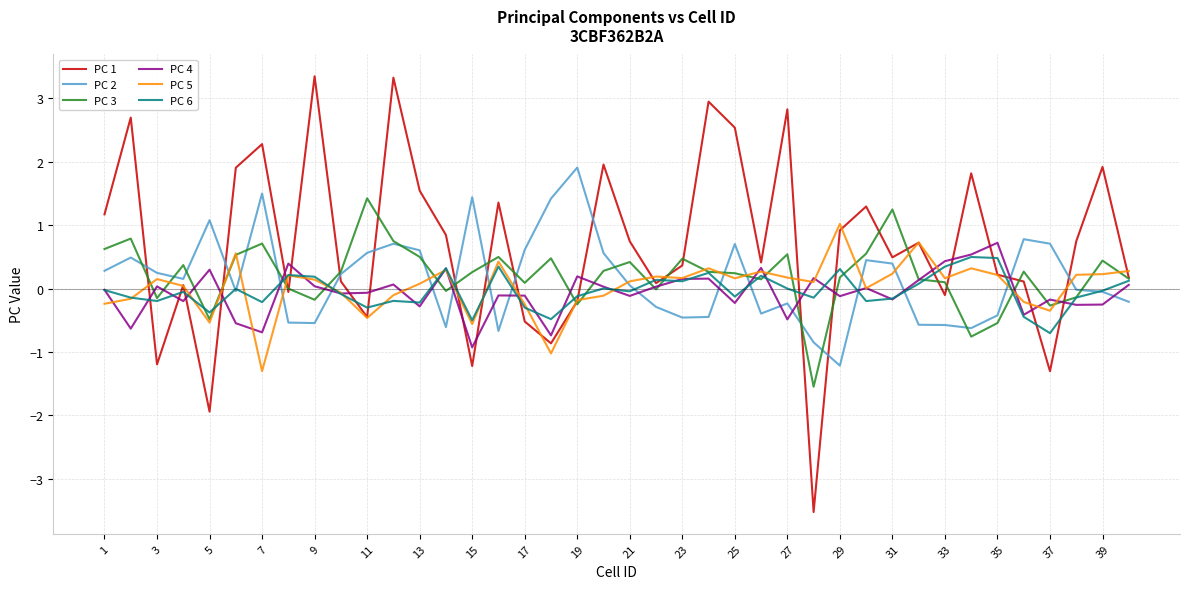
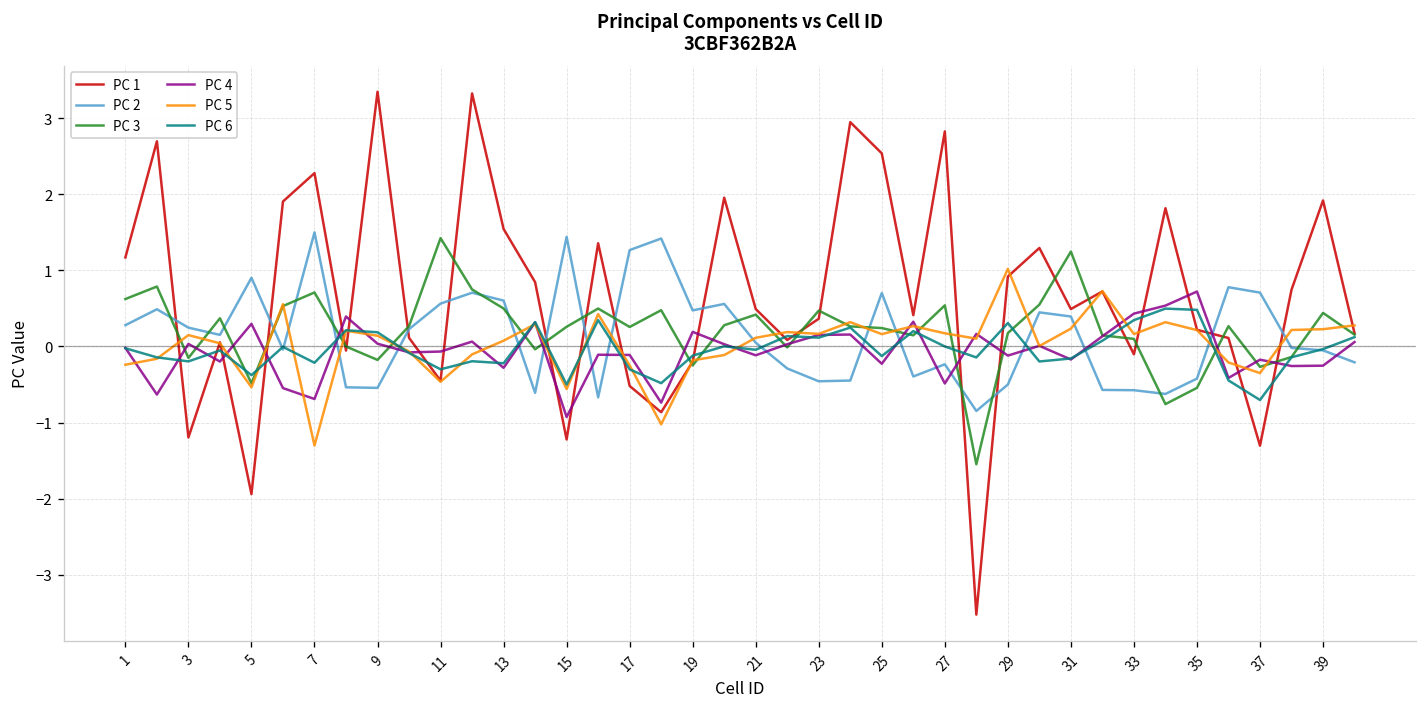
  {
    "PC 1": {
      "1": 1.2,
      "3": -1.2,
      "5": -1.9,
      "7": 2.3,
      "9": 3.3,
      "13": 1.5,
      "15": -1.2,
      "17": -0.5,
-     "21": 0.7,
+     "21": 0.5,
      "23": 0.4,
      "25": 2.5,
      "27": 2.8,
      "29": 0.9,
      "31": 0.5,
      "33": -0.1,
      "37": -1.3,
      "39": 1.9
    },
    "PC 2": {
      "1": 0.3,
      "3": 0.2,
-     "5": 1.1,
+     "5": 0.9,
      "7": 1.5,
      "9": -0.5,
      "11": 0.6,
      "13": 0.6,
      "15": 1.4,
-     "17": 0.6,
-     "19": 1.9,
+     "17": 1.3,
+     "19": 0.5,
      "21": 0.1,
      "23": -0.5,
      "25": 0.7,
      "27": -0.2,
-     "29": -1.2,
+     "29": -0.5,
      "31": 0.4,
      "33": -0.6,
      "35": -0.4,
      "37": 0.7
    },
    "PC 3": {
      "1": 0.6,
      "3": -0.2,
      "5": -0.5,
      "7": 0.7,
      "9": -0.2,
      "11": 1.4,
      "13": 0.5,
      "15": 0.3,
-     "17": 0.1,
+     "17": 0.3,
      "19": -0.2,
      "21": 0.4,
      "23": 0.5,
      "25": 0.2,
      "27": 0.5,
      "29": 0.2,
      "31": 1.2,
      "33": 0.1,
      "35": -0.5,
      "37": -0.3,
      "39": 0.4
    },
    "PC 4": {
      "3": 0.0,
      "5": 0.3,
      "7": -0.7,
      "9": 0.0,
      "11": -0.1,
      "13": -0.3,
      "15": -0.9,
      "17": -0.1,
      "19": 0.2,
      "21": -0.1,
      "25": -0.2,
      "27": -0.5,
      "29": -0.1,
      "33": 0.4,
      "35": 0.7,
      "37": -0.2,
      "39": -0.3
    },
    "PC 5": {
      "1": -0.2,
      "3": 0.1,
      "5": -0.5,
      "7": -1.3,
      "9": 0.1,
      "13": 0.1,
      "15": -0.6,
      "17": -0.2,
      "21": 0.1,
      "25": 0.2,
      "27": 0.2,
      "29": 1.0,
      "31": 0.2,
      "33": 0.2,
      "37": -0.3,
      "39": 0.2
    },
    "PC 6": {
      "3": -0.2,
      "5": -0.4,
      "7": -0.2,
      "9": 0.2,
      "11": -0.3,
      "13": -0.2,
      "15": -0.5,
      "17": -0.3,
      "19": -0.1,
      "21": 0.0,
      "25": -0.1,
      "27": 0.0,
      "29": 0.3,
      "33": 0.3,
      "35": 0.5,
      "37": -0.7
    }
  }
